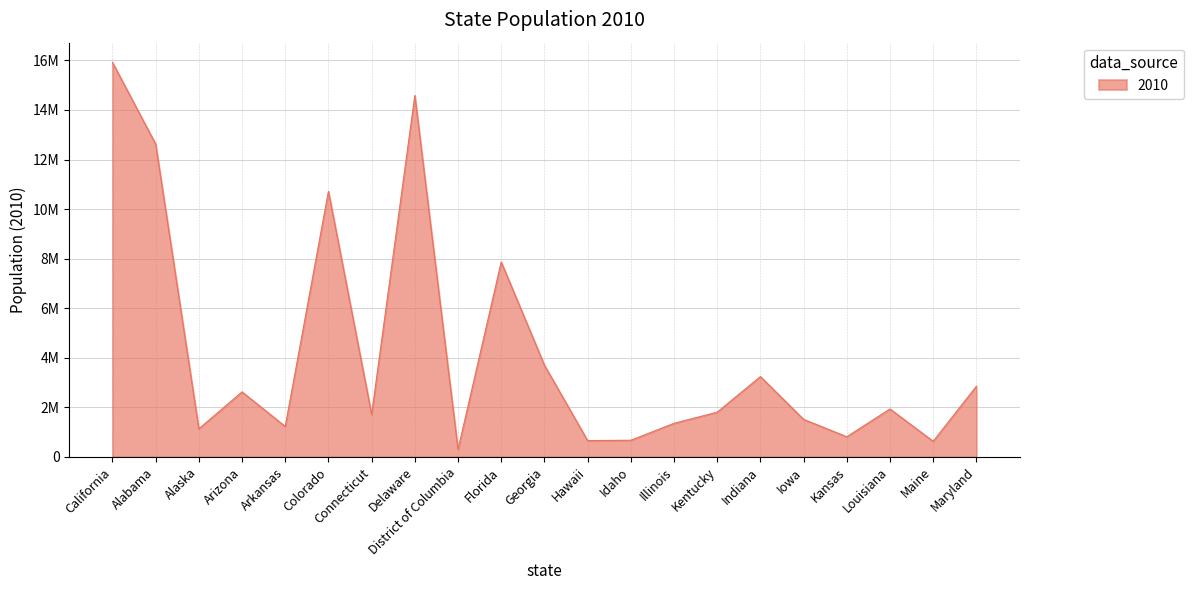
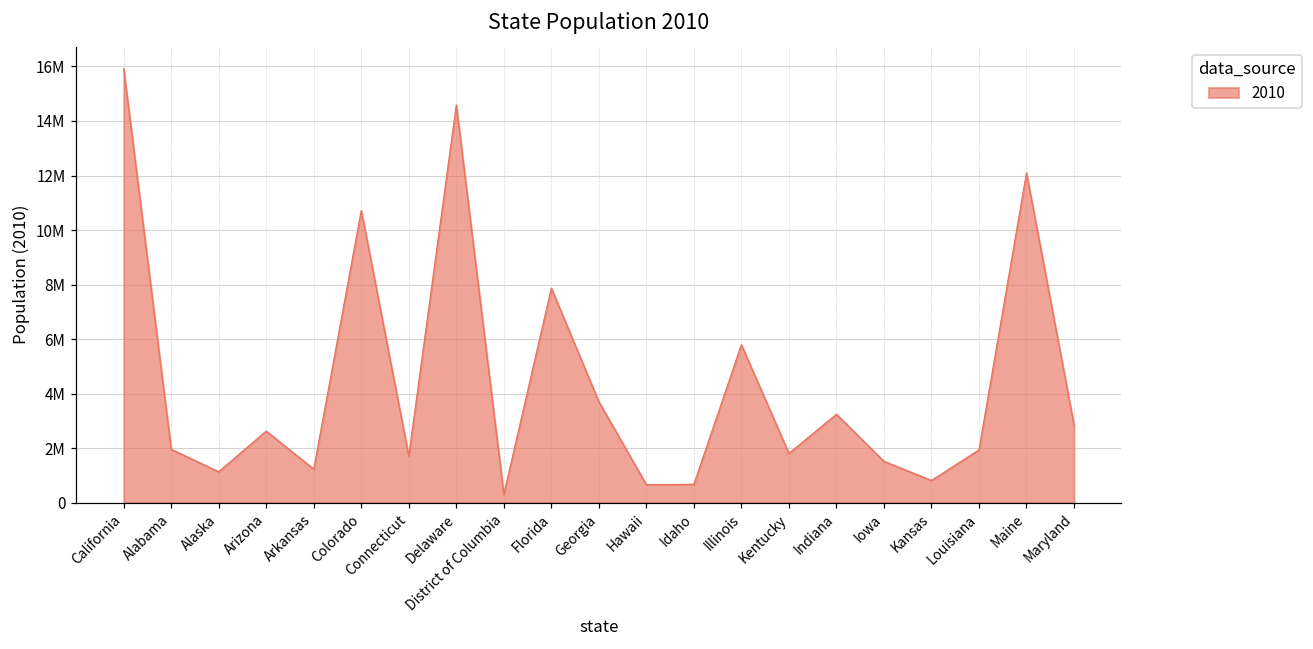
  {
    "California": 15900000,
-   "Alabama": 12600000,
+   "Alabama": 2000000,
    "Alaska": 1100000,
    "Arizona": 2600000,
    "Arkansas": 1200000,
    "Colorado": 10700000,
    "Connecticut": 1700000,
    "Delaware": 14600000,
    "District of Columbia": 300000,
    "Florida": 7900000,
    "Georgia": 3700000,
    "Hawaii": 700000,
    "Idaho": 700000,
-   "Illinois": 1400000,
+   "Illinois": 5800000,
    "Kentucky": 1800000,
    "Indiana": 3200000,
    "Iowa": 1500000,
    "Kansas": 800000,
    "Louisiana": 1900000,
-   "Maine": 600000,
+   "Maine": 12100000,
    "Maryland": 2800000
  }
